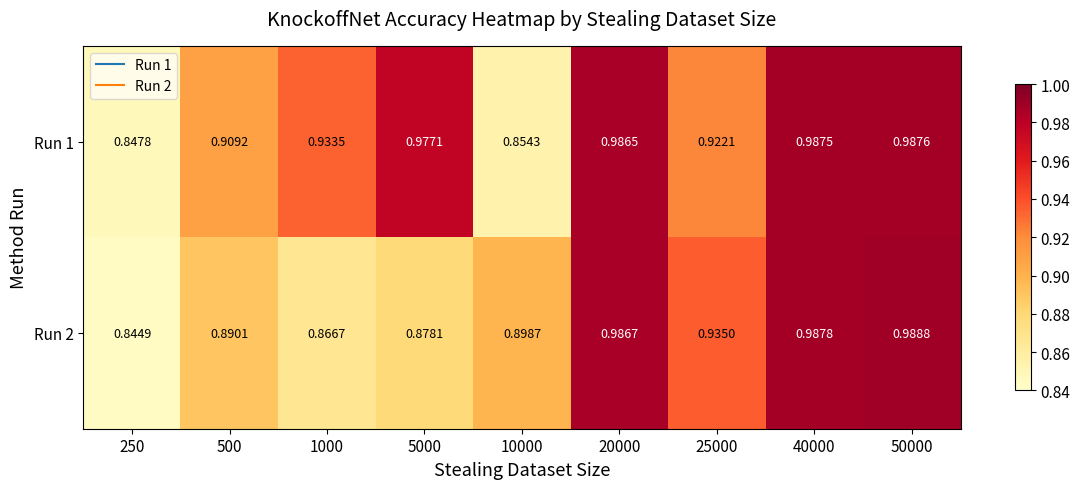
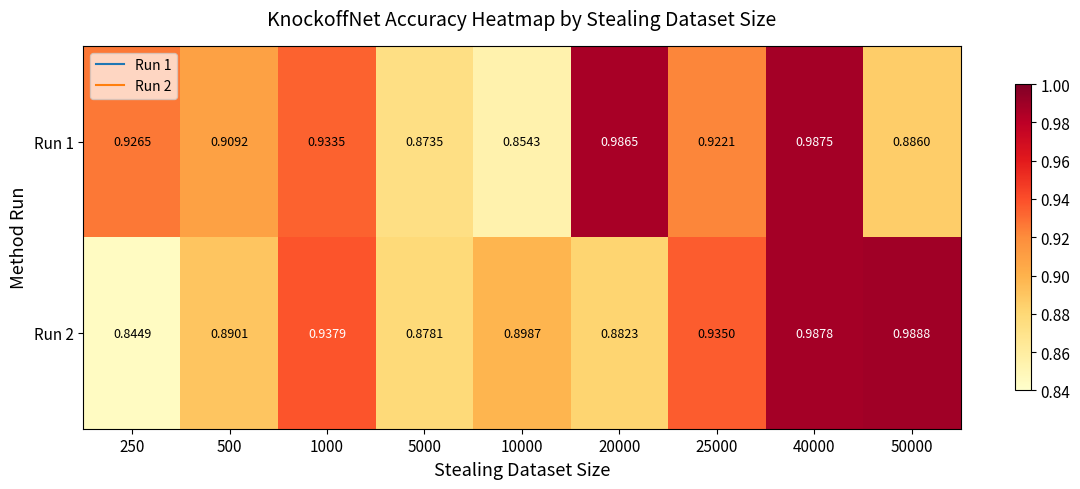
  {
    "Run 1": {
-     "250": 0.8478,
+     "250": 0.9265,
      "500": 0.9092,
      "1000": 0.9335,
-     "5000": 0.9771,
+     "5000": 0.8735,
      "10000": 0.8543,
      "20000": 0.9865,
      "25000": 0.9221,
      "40000": 0.9875,
-     "50000": 0.9876
+     "50000": 0.8860
    },
    "Run 2": {
      "250": 0.8449,
      "500": 0.8901,
-     "1000": 0.8667,
+     "1000": 0.9379,
      "5000": 0.8781,
      "10000": 0.8987,
-     "20000": 0.9867,
+     "20000": 0.8823,
      "25000": 0.9350,
      "40000": 0.9878,
      "50000": 0.9888
    }
  }
